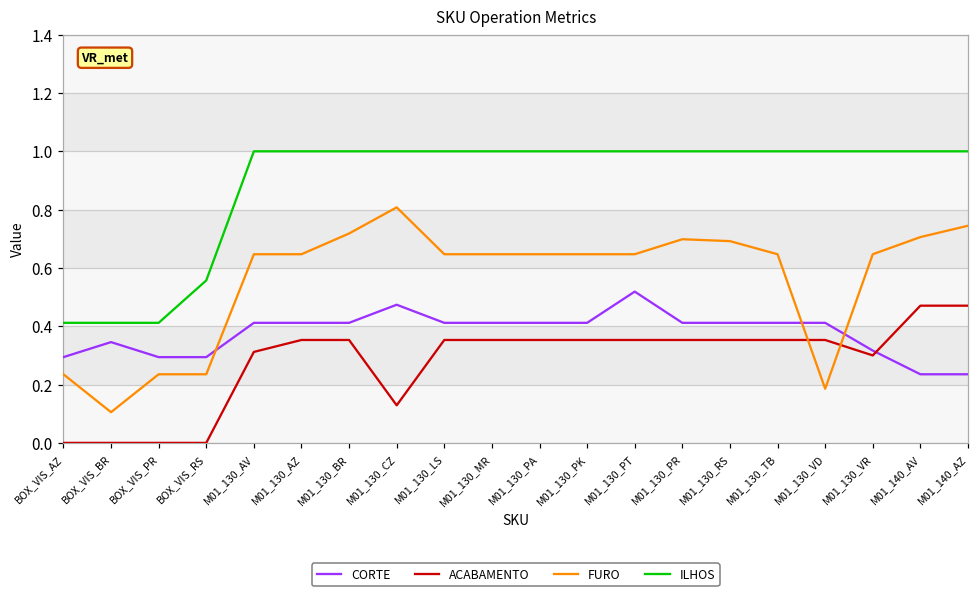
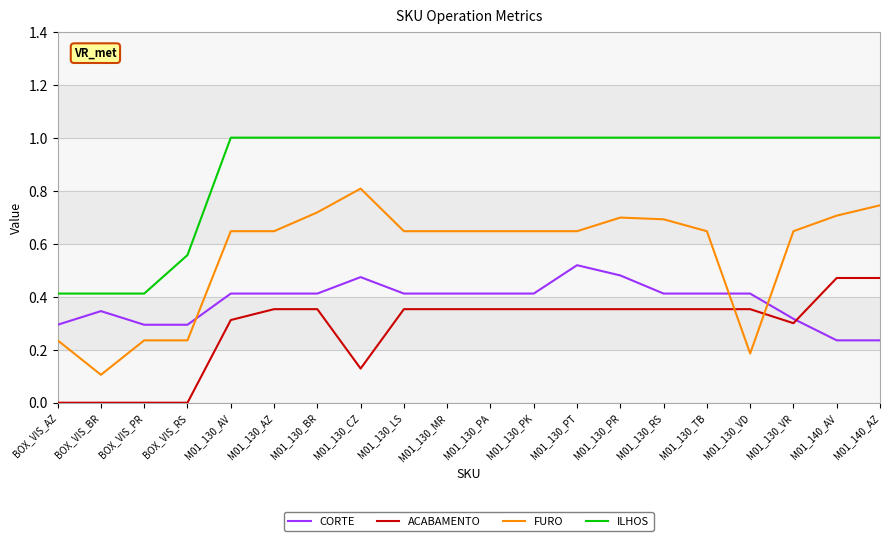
  {
    "CORTE": {
      "BOX_VIS_AZ": 0.29,
      "BOX_VIS_BR": 0.35,
      "BOX_VIS_PR": 0.29,
      "BOX_VIS_RS": 0.29,
      "M01_130_AV": 0.41,
      "M01_130_AZ": 0.41,
      "M01_130_BR": 0.41,
      "M01_130_CZ": 0.47,
      "M01_130_LS": 0.41,
      "M01_130_MR": 0.41,
      "M01_130_PA": 0.41,
      "M01_130_PK": 0.41,
      "M01_130_PT": 0.52,
-     "M01_130_PR": 0.41,
+     "M01_130_PR": 0.48,
      "M01_130_RS": 0.41,
      "M01_130_TB": 0.41,
      "M01_130_VD": 0.41,
      "M01_130_VR": 0.32,
      "M01_140_AV": 0.24,
      "M01_140_AZ": 0.24
    },
    "ACABAMENTO": {
      "BOX_VIS_AZ": 0.00,
      "BOX_VIS_BR": 0.00,
      "BOX_VIS_PR": 0.00,
      "BOX_VIS_RS": 0.00,
      "M01_130_AV": 0.31,
      "M01_130_AZ": 0.35,
      "M01_130_BR": 0.35,
      "M01_130_CZ": 0.13,
      "M01_130_LS": 0.35,
      "M01_130_MR": 0.35,
      "M01_130_PA": 0.35,
      "M01_130_PK": 0.35,
      "M01_130_PT": 0.35,
      "M01_130_PR": 0.35,
      "M01_130_RS": 0.35,
      "M01_130_TB": 0.35,
      "M01_130_VD": 0.35,
      "M01_130_VR": 0.30,
      "M01_140_AV": 0.47,
      "M01_140_AZ": 0.47
    },
    "FURO": {
      "BOX_VIS_AZ": 0.24,
      "BOX_VIS_BR": 0.11,
      "BOX_VIS_PR": 0.24,
      "BOX_VIS_RS": 0.24,
      "M01_130_AV": 0.65,
      "M01_130_AZ": 0.65,
      "M01_130_BR": 0.72,
      "M01_130_CZ": 0.81,
      "M01_130_LS": 0.65,
      "M01_130_MR": 0.65,
      "M01_130_PA": 0.65,
      "M01_130_PK": 0.65,
      "M01_130_PT": 0.65,
      "M01_130_PR": 0.70,
      "M01_130_RS": 0.69,
      "M01_130_TB": 0.65,
      "M01_130_VD": 0.19,
      "M01_130_VR": 0.65,
      "M01_140_AV": 0.71,
      "M01_140_AZ": 0.75
    },
    "ILHOS": {
      "BOX_VIS_AZ": 0.41,
      "BOX_VIS_BR": 0.41,
      "BOX_VIS_PR": 0.41,
      "BOX_VIS_RS": 0.56,
      "M01_130_AV": 1.00,
      "M01_130_AZ": 1.00,
      "M01_130_BR": 1.00,
      "M01_130_CZ": 1.00,
      "M01_130_LS": 1.00,
      "M01_130_MR": 1.00,
      "M01_130_PA": 1.00,
      "M01_130_PK": 1.00,
      "M01_130_PT": 1.00,
      "M01_130_PR": 1.00,
      "M01_130_RS": 1.00,
      "M01_130_TB": 1.00,
      "M01_130_VD": 1.00,
      "M01_130_VR": 1.00,
      "M01_140_AV": 1.00,
      "M01_140_AZ": 1.00
    }
  }
